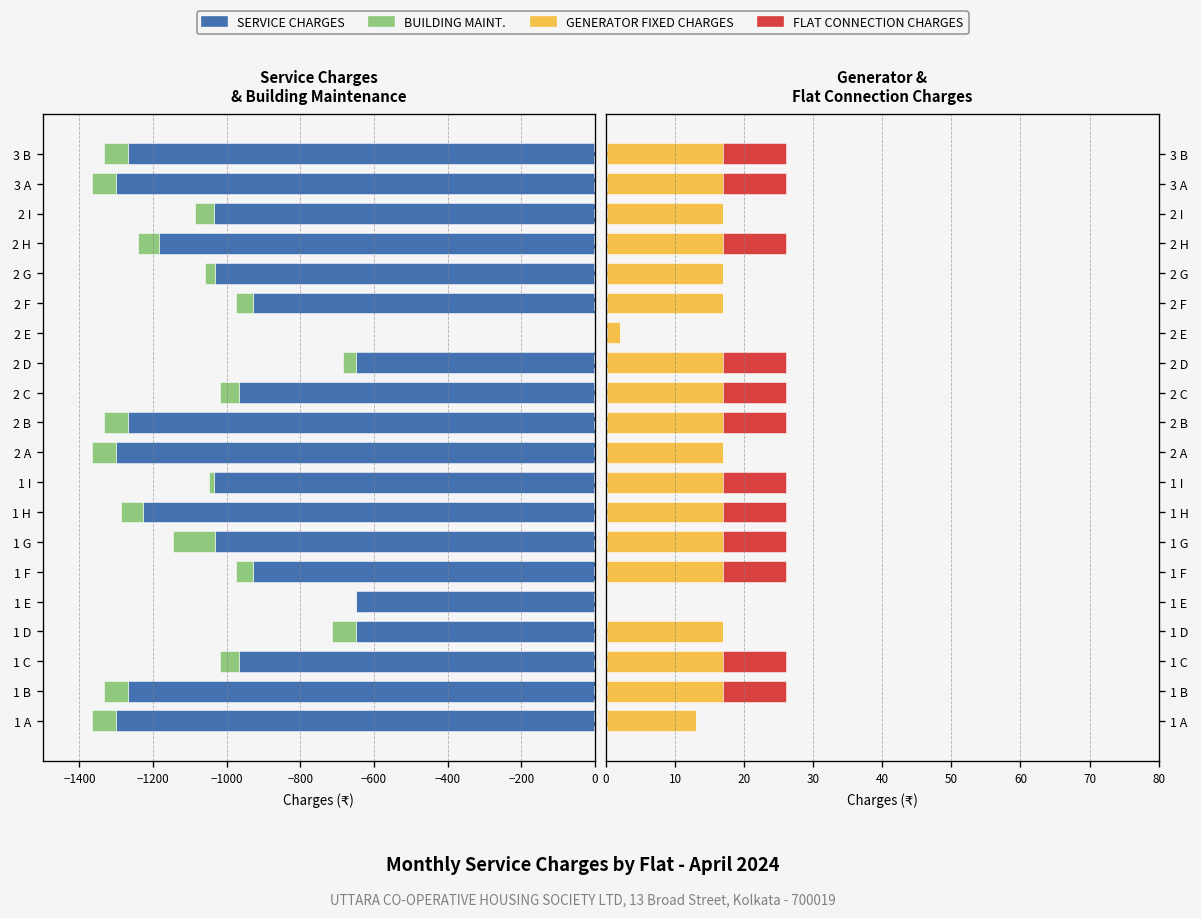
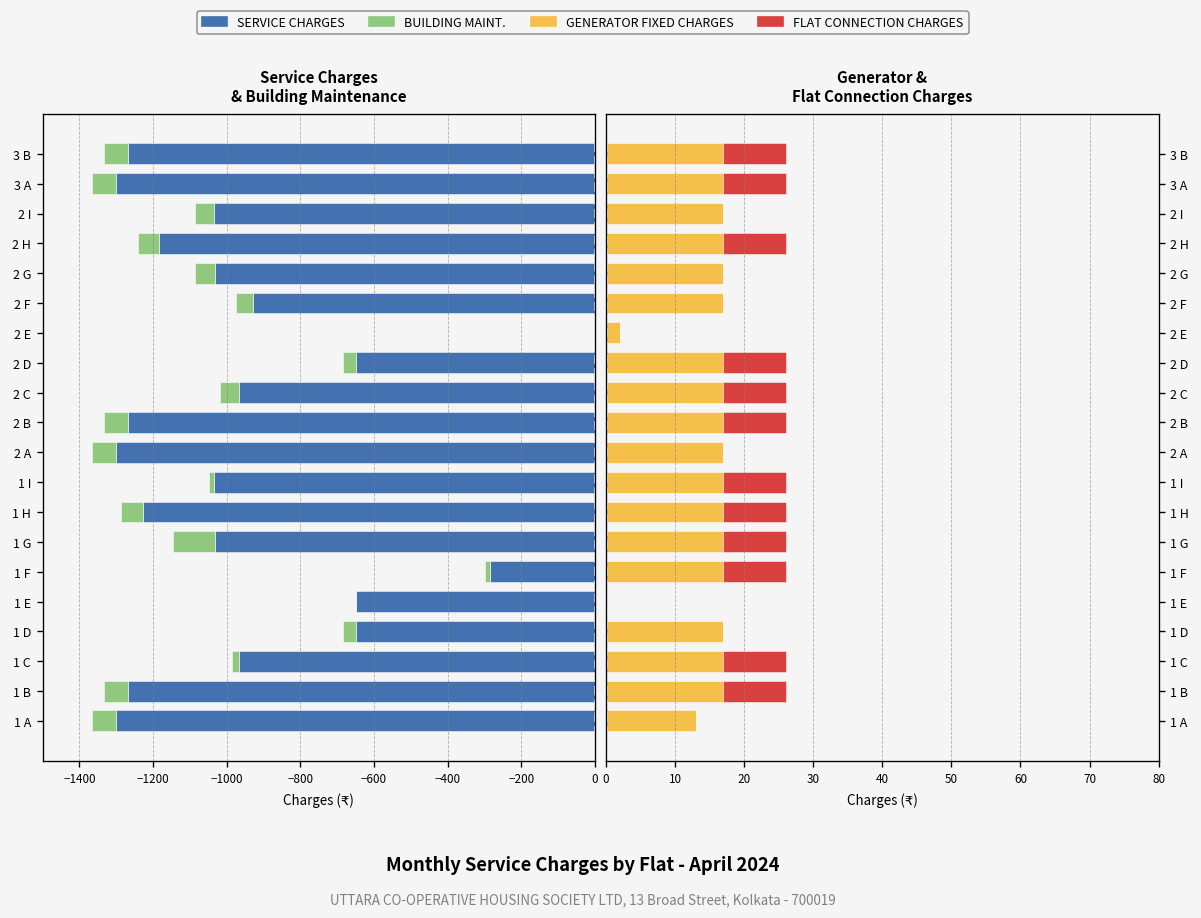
  {
    "Service Charges & Building Maintenance": {
      "SERVICE CHARGES": {
        "3 B": -1270,
        "3 A": -1300,
        "2 I": -1030,
        "2 H": -1180,
        "2 G": -1030,
        "2 F": -930,
        "2 E": 0,
        "2 D": -650,
        "2 C": -970,
        "2 B": -1270,
        "2 A": -1300,
        "1 I": -1030,
        "1 H": -1230,
        "1 G": -1030,
-       "1 F": -930,
+       "1 F": -290,
        "1 E": -650,
        "1 D": -650,
        "1 C": -970,
        "1 B": -1270,
        "1 A": -1300
      },
      "BUILDING MAINT.": {
        "3 B": -60,
        "3 A": -70,
        "2 I": -50,
        "2 H": -60,
-       "2 G": -30,
+       "2 G": -50,
        "2 F": -50,
        "2 E": 0,
        "2 D": -30,
        "2 C": -50,
        "2 B": -60,
        "2 A": -70,
        "1 I": -10,
        "1 H": -60,
        "1 G": -110,
-       "1 F": -50,
+       "1 F": -20,
        "1 E": 0,
-       "1 D": -60,
-       "1 C": -50,
+       "1 D": -30,
+       "1 C": -20,
        "1 B": -60,
        "1 A": -70
      }
    },
    "Generator & Flat Connection Charges": {
      "GENERATOR FIXED CHARGES": {
        "3 B": 17,
        "3 A": 17,
        "2 I": 17,
        "2 H": 17,
        "2 G": 17,
        "2 F": 17,
        "2 E": 2,
        "2 D": 17,
        "2 C": 17,
        "2 B": 17,
        "2 A": 17,
        "1 I": 17,
        "1 H": 17,
        "1 G": 17,
        "1 F": 17,
        "1 E": 0,
        "1 D": 17,
        "1 C": 17,
        "1 B": 17,
        "1 A": 13
      }
    }
  }
